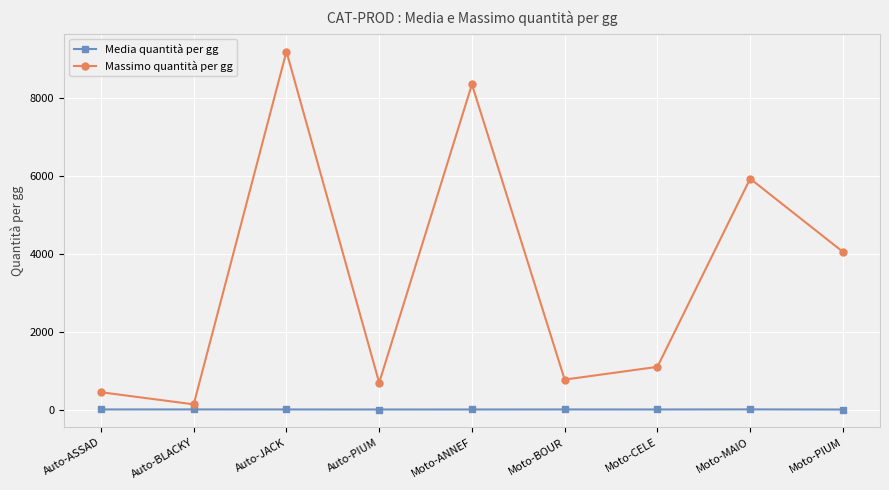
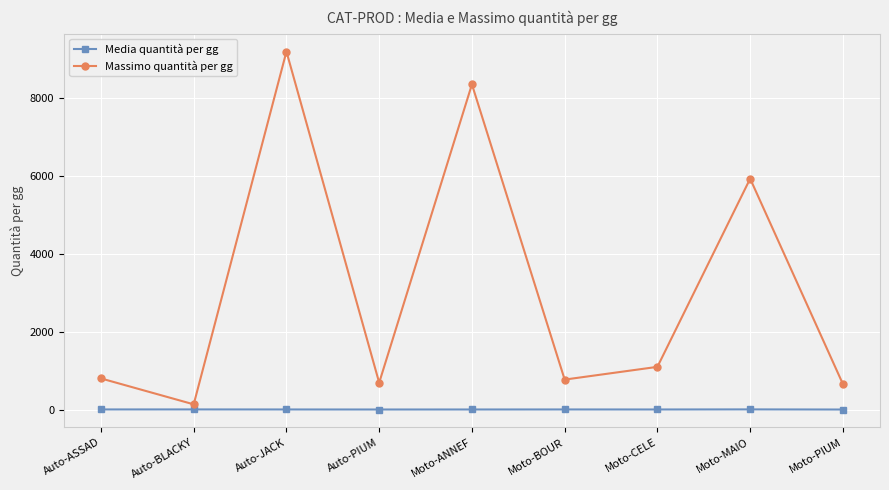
  {
    "Media quantità per gg": {
      "Auto-ASSAD": 0,
      "Auto-BLACKY": 0,
      "Auto-JACK": 0,
      "Auto-PIUM": 0,
      "Moto-ANNEF": 0,
      "Moto-BOUR": 0,
      "Moto-CELE": 0,
      "Moto-MAIO": 0,
      "Moto-PIUM": 0
    },
    "Massimo quantità per gg": {
-     "Auto-ASSAD": 500,
+     "Auto-ASSAD": 800,
      "Auto-BLACKY": 100,
      "Auto-JACK": 9200,
      "Auto-PIUM": 700,
      "Moto-ANNEF": 8400,
      "Moto-BOUR": 800,
      "Moto-CELE": 1100,
      "Moto-MAIO": 5900,
-     "Moto-PIUM": 4100
+     "Moto-PIUM": 700
    }
  }
